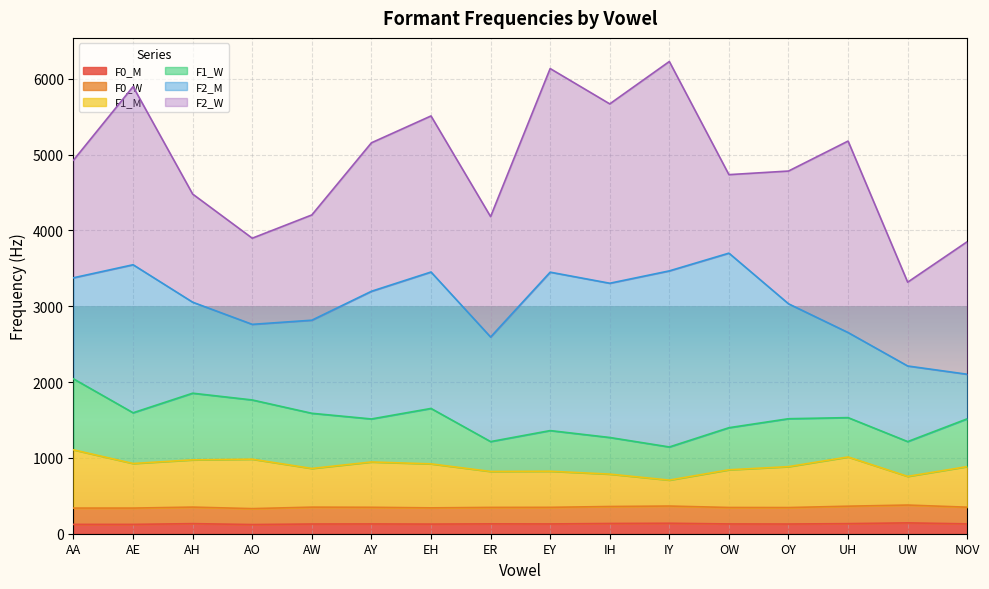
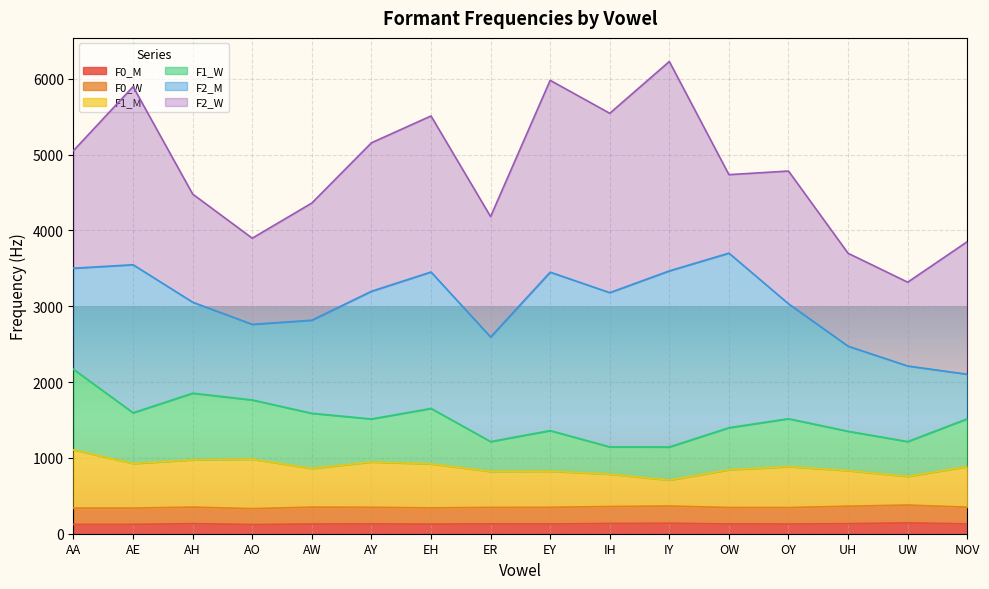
  {
    "F1_M": {
      "AA": 800,
      "AE": 600,
      "AH": 600,
      "AO": 700,
      "AW": 500,
      "AY": 600,
      "EH": 600,
      "ER": 500,
      "EY": 500,
      "IH": 400,
      "IY": 300,
      "OW": 500,
      "OY": 500,
-     "UH": 600,
+     "UH": 500,
      "UW": 400,
      "NOV": 500
    },
    "F1_W": {
-     "AA": 900,
+     "AA": 1100,
      "AE": 700,
      "AH": 900,
      "AO": 800,
      "AW": 700,
      "AY": 600,
      "EH": 700,
      "ER": 400,
      "EY": 500,
-     "IH": 500,
+     "IH": 400,
      "IY": 400,
      "OW": 600,
      "OY": 600,
      "UH": 500,
      "UW": 500,
      "NOV": 600
    },
    "F2_M": {
      "AA": 1300,
      "AE": 2000,
      "AH": 1200,
      "AO": 1000,
      "AW": 1200,
      "AY": 1700,
      "EH": 1800,
      "ER": 1400,
      "EY": 2100,
      "IH": 2000,
      "IY": 2300,
      "OW": 2300,
      "OY": 1500,
      "UH": 1100,
      "UW": 1000,
      "NOV": 600
    },
    "F2_W": {
      "AA": 1600,
      "AH": 1400,
      "AO": 1100,
-     "AW": 1400,
+     "AW": 1500,
      "AY": 2000,
      "EH": 2100,
      "ER": 1600,
-     "EY": 2700,
+     "EY": 2500,
      "IH": 2400,
      "IY": 2800,
      "OW": 1000,
      "OY": 1800,
-     "UH": 2500,
+     "UH": 1200,
      "UW": 1100,
      "NOV": 1700
    }
  }
